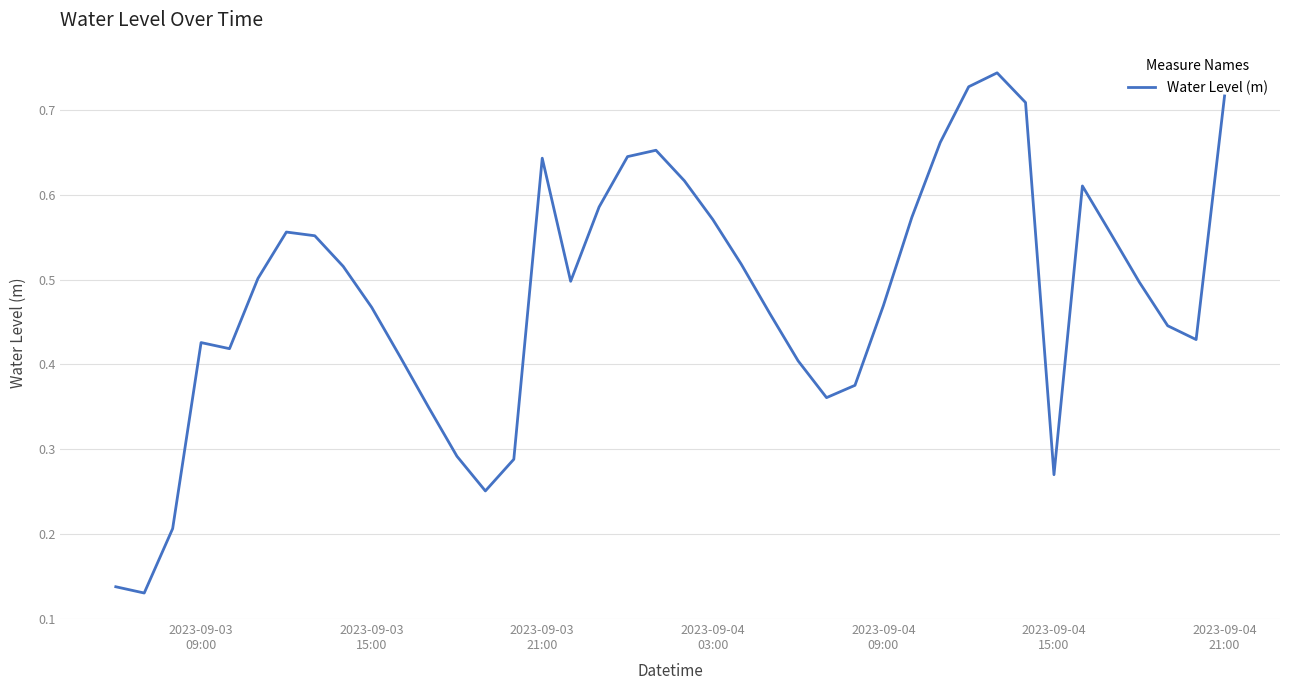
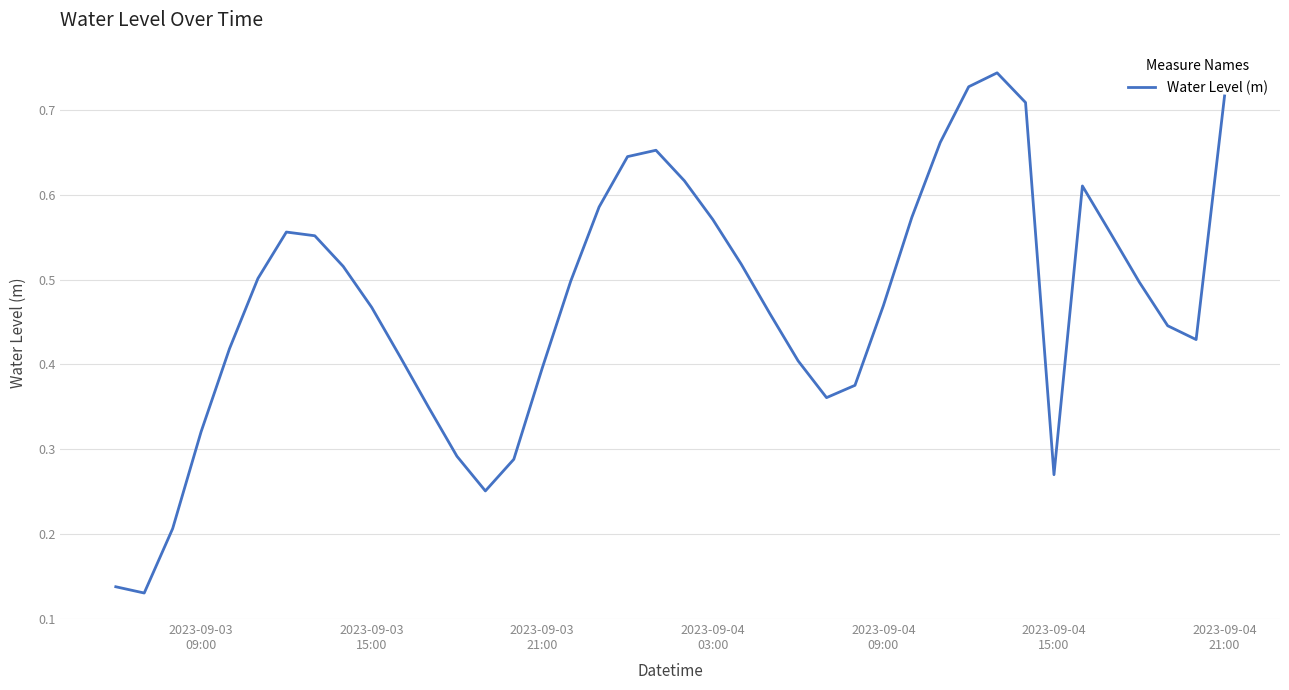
  {
-   "2023-09-03 09:00": 0.43,
+   "2023-09-03 09:00": 0.32,
    "2023-09-03 15:00": 0.47,
-   "2023-09-03 21:00": 0.64,
+   "2023-09-03 21:00": 0.40,
    "2023-09-04 03:00": 0.57,
    "2023-09-04 09:00": 0.47,
    "2023-09-04 15:00": 0.27,
    "2023-09-04 21:00": 0.72
  }
